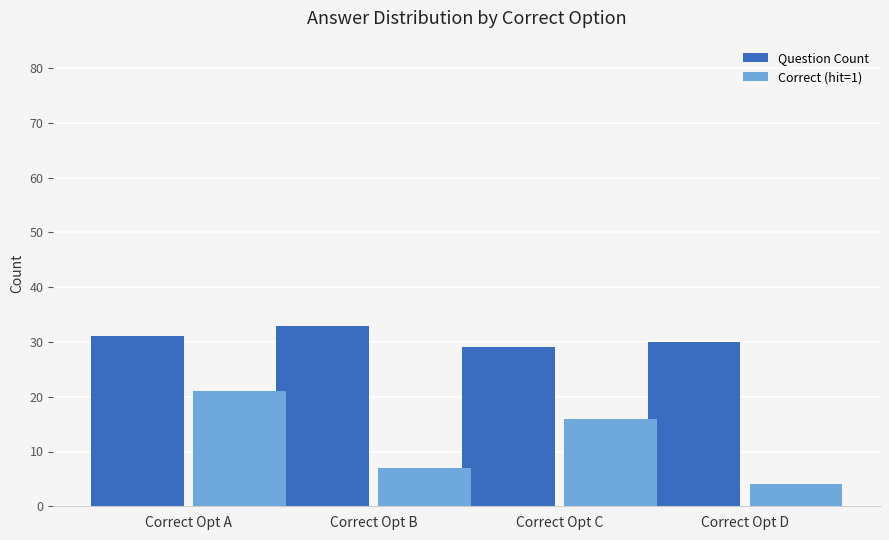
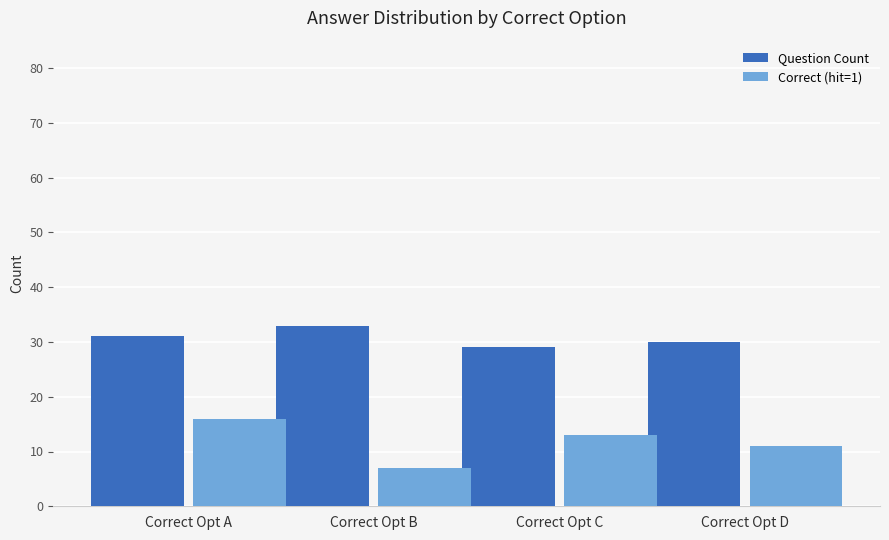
  {
    "Question Count": {
      "Correct Opt A": 31,
      "Correct Opt B": 33,
      "Correct Opt C": 29,
      "Correct Opt D": 30
    },
    "Correct (hit=1)": {
-     "Correct Opt A": 21,
+     "Correct Opt A": 16,
      "Correct Opt B": 7,
-     "Correct Opt C": 16,
-     "Correct Opt D": 4
+     "Correct Opt C": 13,
+     "Correct Opt D": 11
    }
  }
